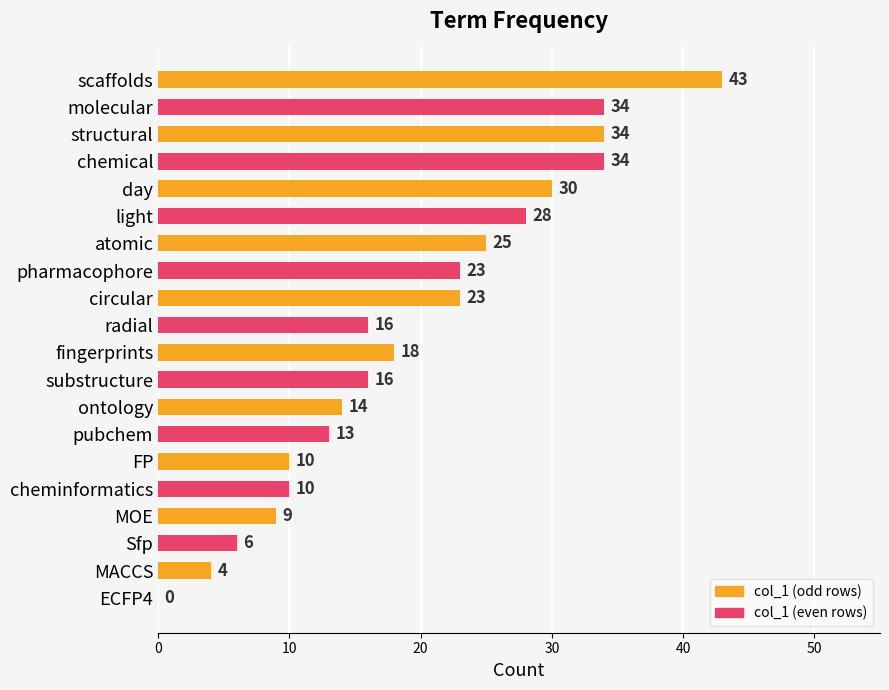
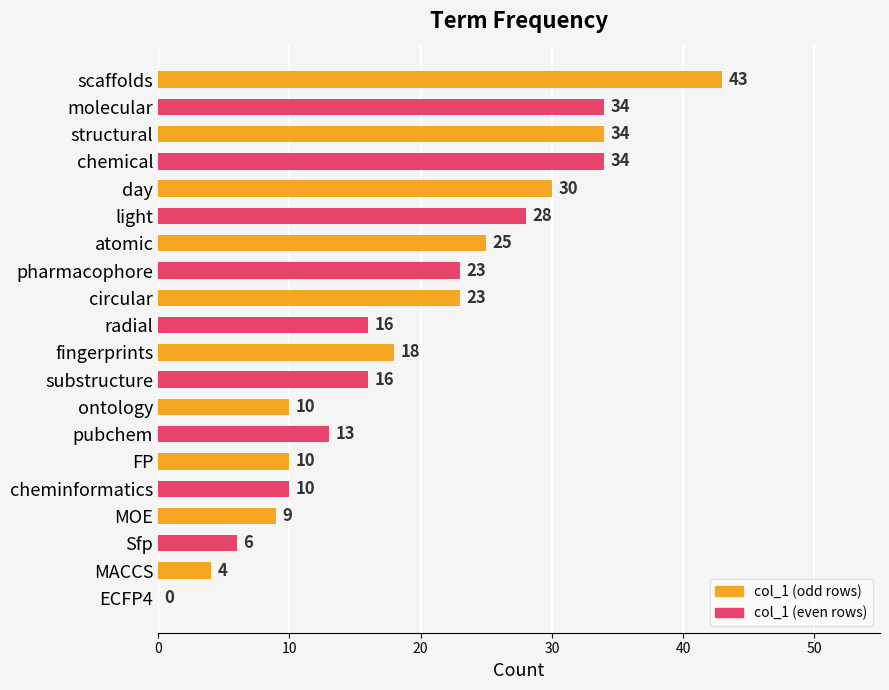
  {
    "scaffolds": 43,
    "molecular": 34,
    "structural": 34,
    "chemical": 34,
    "day": 30,
    "light": 28,
    "atomic": 25,
    "pharmacophore": 23,
    "circular": 23,
    "radial": 16,
    "fingerprints": 18,
    "substructure": 16,
-   "ontology": 14,
+   "ontology": 10,
    "pubchem": 13,
    "FP": 10,
    "cheminformatics": 10,
    "MOE": 9,
    "Sfp": 6,
    "MACCS": 4,
    "ECFP4": 0
  }
